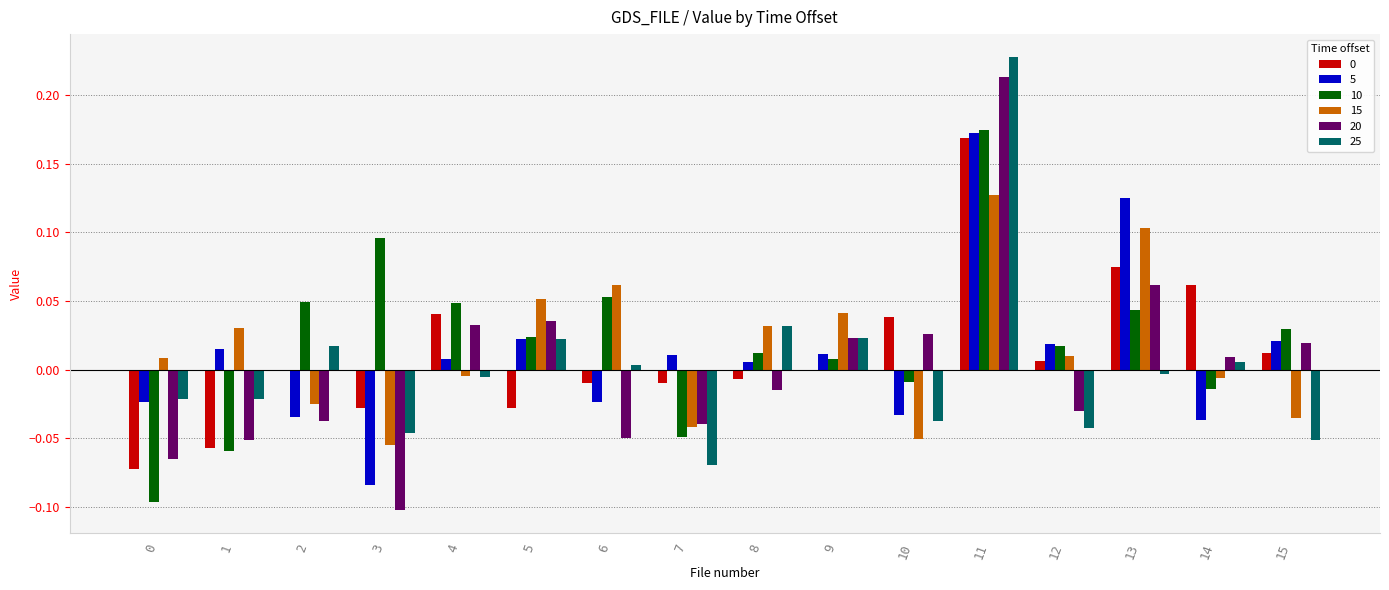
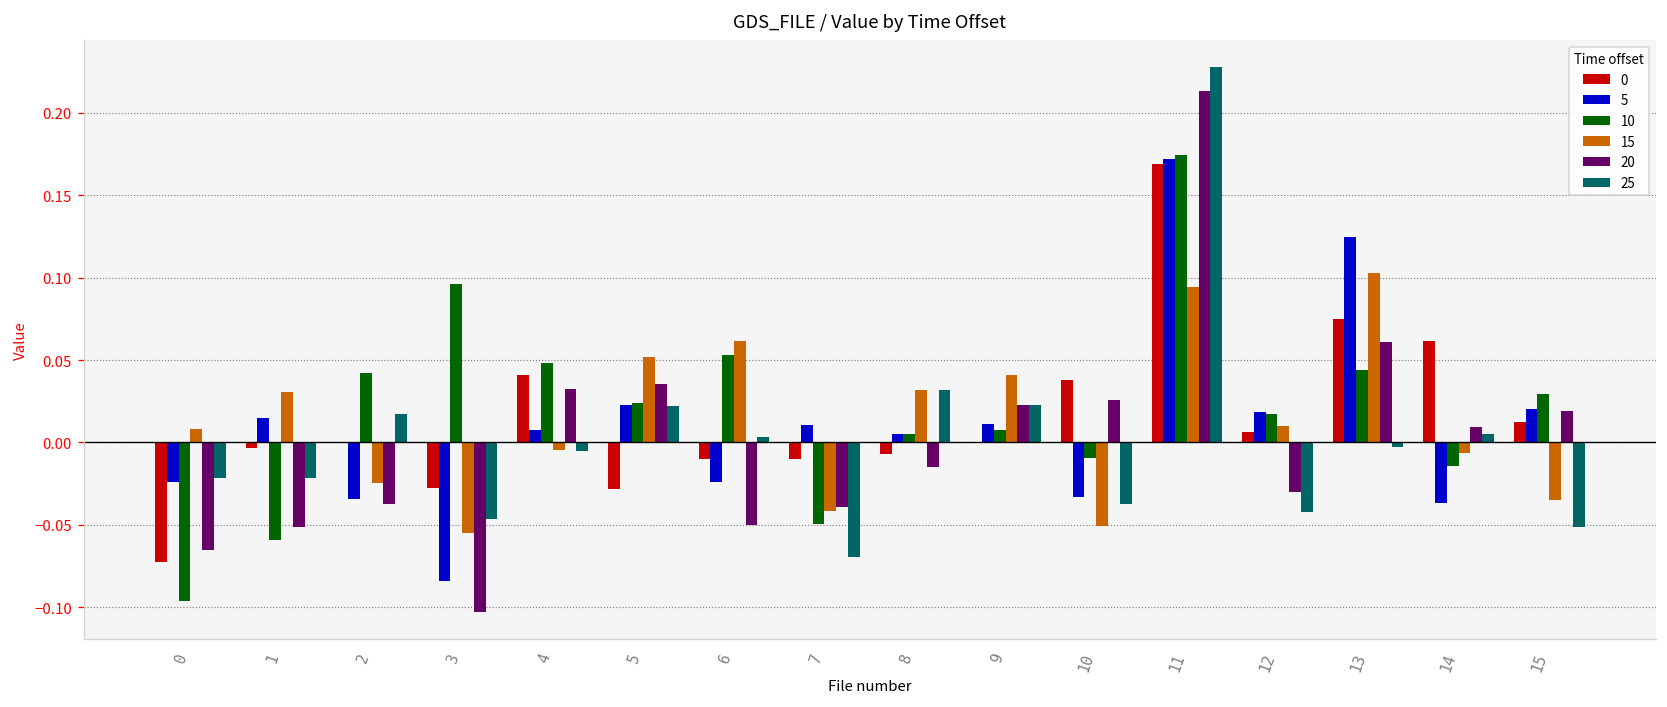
  {
    "0": {
      "0": -0.073,
-     "1": -0.057,
+     "1": -0.004,
      "3": -0.028,
      "4": 0.041,
      "5": -0.028,
      "6": -0.010,
      "7": -0.010,
      "8": -0.007,
      "10": 0.038,
      "11": 0.169,
      "12": 0.006,
      "13": 0.075,
      "14": 0.061,
      "15": 0.012
    },
    "5": {
      "0": -0.024,
      "1": 0.015,
      "2": -0.034,
      "3": -0.084,
      "4": 0.008,
      "5": 0.023,
      "6": -0.024,
      "7": 0.010,
      "8": 0.005,
      "9": 0.011,
      "10": -0.033,
      "11": 0.172,
      "12": 0.018,
      "13": 0.125,
      "14": -0.036,
      "15": 0.021
    },
    "10": {
      "0": -0.096,
      "1": -0.059,
-     "2": 0.049,
+     "2": 0.042,
      "3": 0.096,
      "4": 0.049,
      "5": 0.024,
      "6": 0.053,
      "7": -0.049,
-     "8": 0.012,
+     "8": 0.005,
      "9": 0.008,
      "10": -0.009,
      "11": 0.175,
      "12": 0.017,
      "13": 0.044,
      "14": -0.014,
      "15": 0.029
    },
    "15": {
      "0": 0.008,
      "1": 0.030,
      "2": -0.025,
      "3": -0.055,
      "4": -0.004,
      "5": 0.052,
      "6": 0.062,
      "7": -0.041,
      "8": 0.032,
      "9": 0.041,
      "10": -0.051,
-     "11": 0.127,
+     "11": 0.094,
      "12": 0.010,
      "13": 0.103,
      "14": -0.006,
      "15": -0.035
    },
    "20": {
      "0": -0.065,
      "1": -0.051,
      "2": -0.037,
      "3": -0.103,
      "4": 0.032,
      "5": 0.035,
      "6": -0.050,
      "7": -0.039,
      "8": -0.015,
      "9": 0.023,
      "10": 0.026,
      "11": 0.213,
      "12": -0.030,
      "13": 0.061,
      "14": 0.009,
      "15": 0.019
    },
    "25": {
      "0": -0.021,
      "1": -0.022,
      "2": 0.017,
      "3": -0.046,
      "4": -0.005,
      "5": 0.022,
      "6": 0.004,
      "7": -0.069,
      "8": 0.032,
      "9": 0.023,
      "10": -0.037,
      "11": 0.228,
      "12": -0.042,
      "13": -0.003,
      "14": 0.005,
      "15": -0.052
    }
  }
